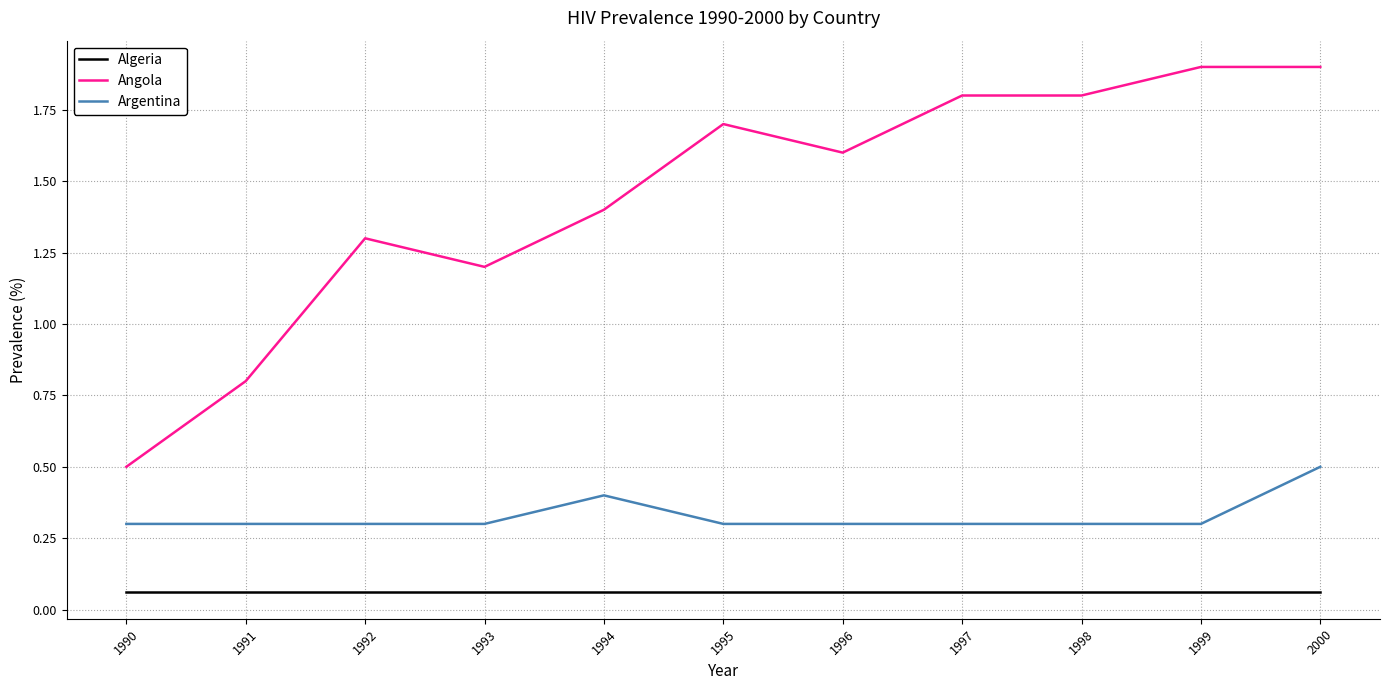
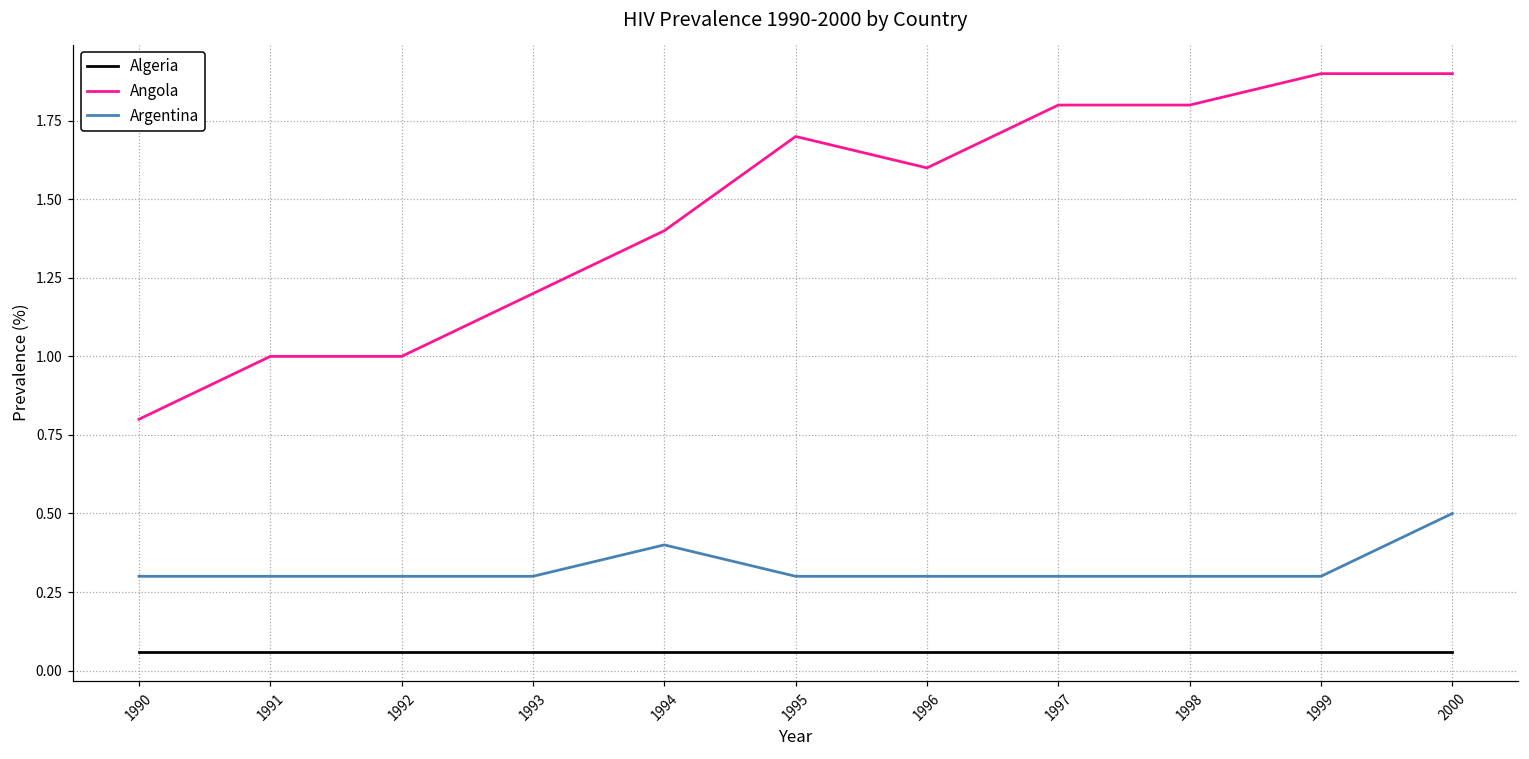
  {
    "Algeria": {
      "1990": 0.06,
      "1991": 0.06,
      "1992": 0.06,
      "1993": 0.06,
      "1994": 0.06,
      "1995": 0.06,
      "1996": 0.06,
      "1997": 0.06,
      "1998": 0.06,
      "1999": 0.06,
      "2000": 0.06
    },
    "Angola": {
-     "1990": 0.5,
-     "1991": 0.8,
-     "1992": 1.3,
+     "1990": 0.8,
+     "1991": 1.0,
+     "1992": 1.0,
      "1993": 1.2,
      "1994": 1.4,
      "1995": 1.7,
      "1996": 1.6,
      "1997": 1.8,
      "1998": 1.8,
      "1999": 1.9,
      "2000": 1.9
    },
    "Argentina": {
      "1990": 0.3,
      "1991": 0.3,
      "1992": 0.3,
      "1993": 0.3,
      "1994": 0.4,
      "1995": 0.3,
      "1996": 0.3,
      "1997": 0.3,
      "1998": 0.3,
      "1999": 0.3,
      "2000": 0.5
    }
  }
